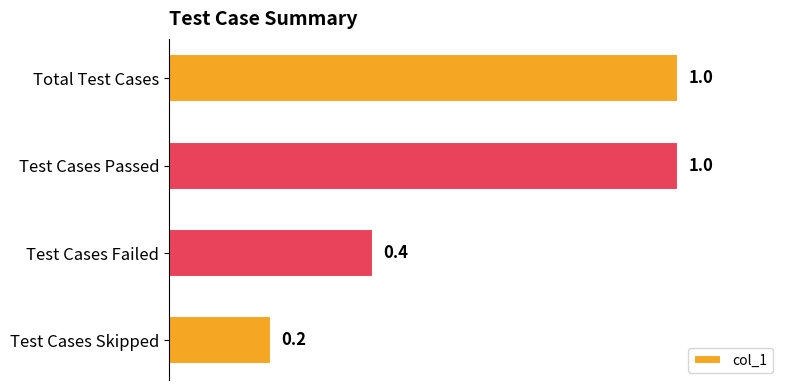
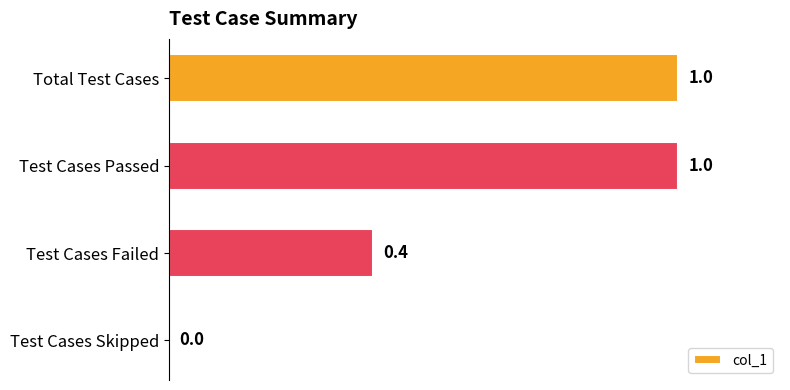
  {
    "Total Test Cases": 1.0,
    "Test Cases Passed": 1.0,
    "Test Cases Failed": 0.4,
-   "Test Cases Skipped": 0.2
+   "Test Cases Skipped": 0.0
  }
